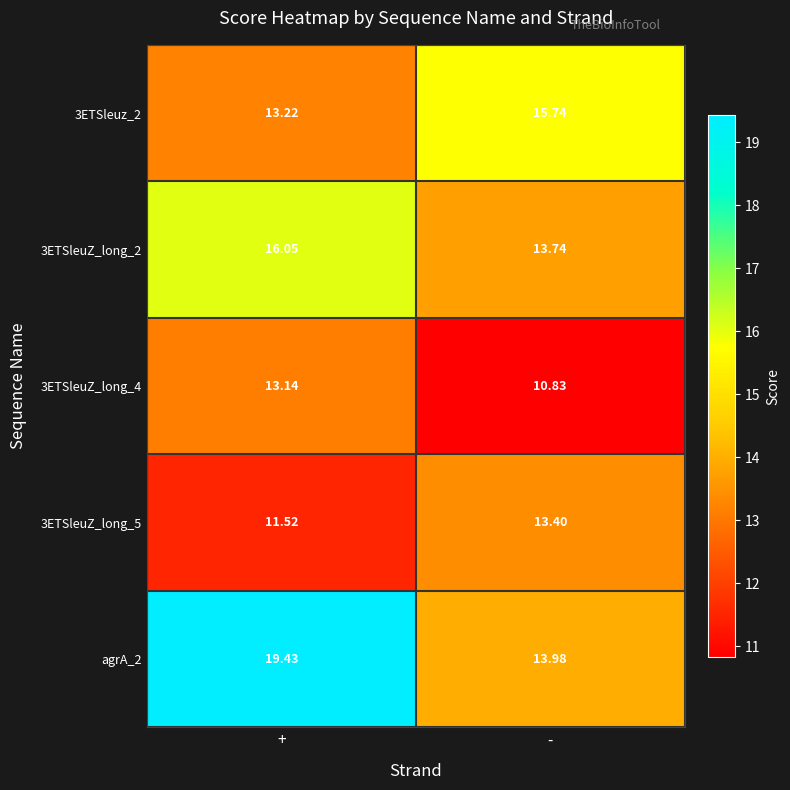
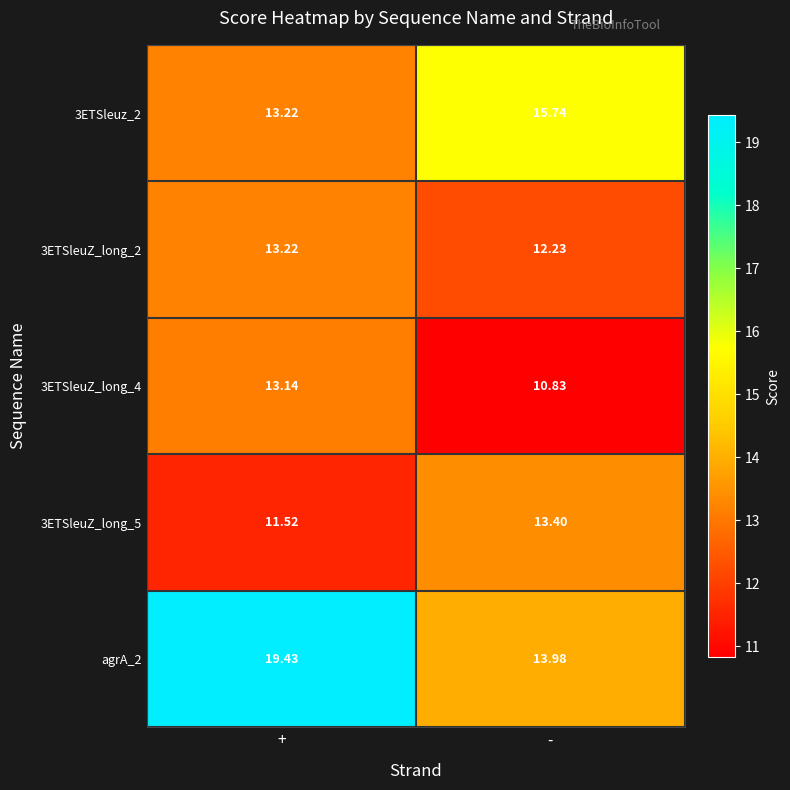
  {
    "3ETSleuz_2": {
      "+": 13.22,
      "-": 15.74
    },
    "3ETSleuZ_long_2": {
-     "+": 16.05,
-     "-": 13.74
+     "+": 13.22,
+     "-": 12.23
    },
    "3ETSleuZ_long_4": {
      "+": 13.14,
      "-": 10.83
    },
    "3ETSleuZ_long_5": {
      "+": 11.52,
      "-": 13.40
    },
    "agrA_2": {
      "+": 19.43,
      "-": 13.98
    }
  }
